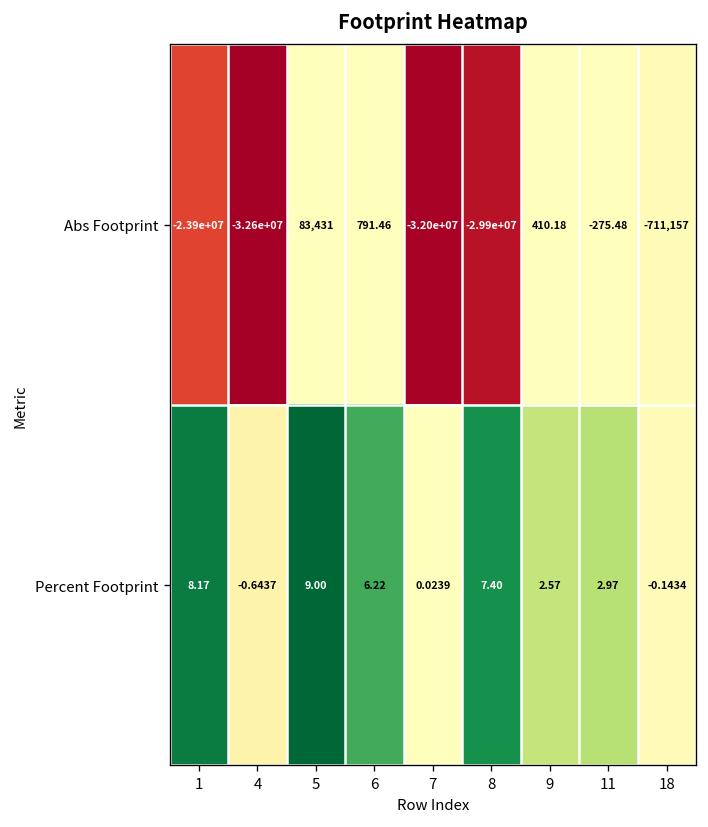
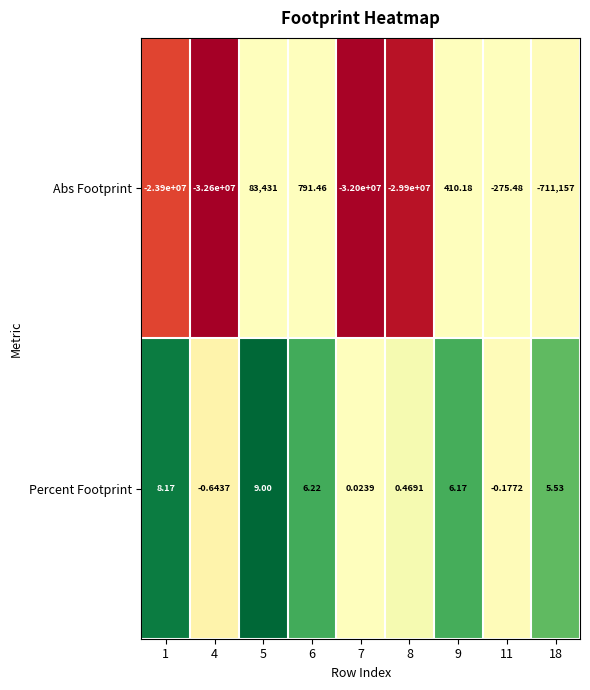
  {
    "Abs Footprint": {
      "1": "-2.39e+07",
      "4": "-3.26e+07",
      "5": "83,431",
      "6": "791.46",
      "7": "-3.20e+07",
      "8": "-2.99e+07",
      "9": "410.18",
      "11": "-275.48",
      "18": "-711,157"
    },
    "Percent Footprint": {
      "1": "8.17",
      "4": "-0.6437",
      "5": "9.00",
      "6": "6.22",
      "7": "0.0239",
-     "8": "7.40",
-     "9": "2.57",
-     "11": "2.97",
-     "18": "-0.1434"
+     "8": "0.4691",
+     "9": "6.17",
+     "11": "-0.1772",
+     "18": "5.53"
    }
  }
